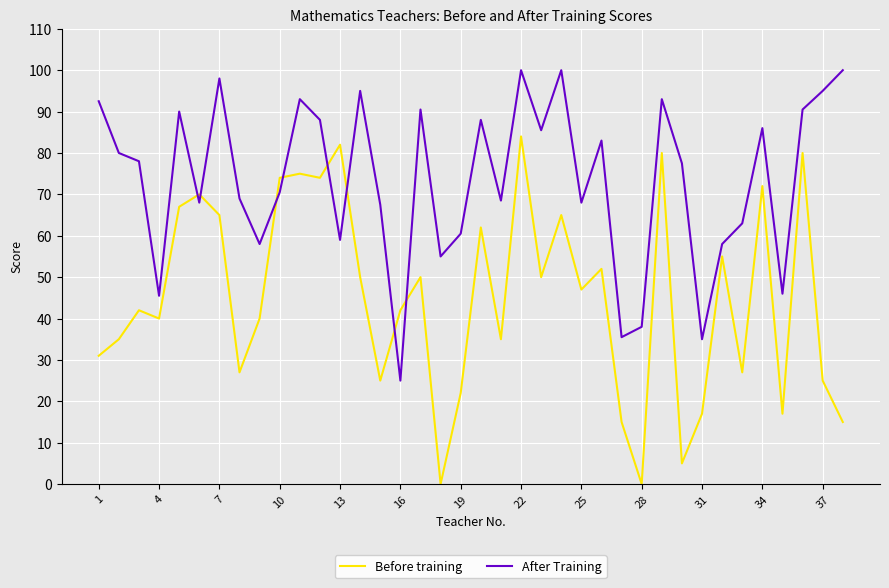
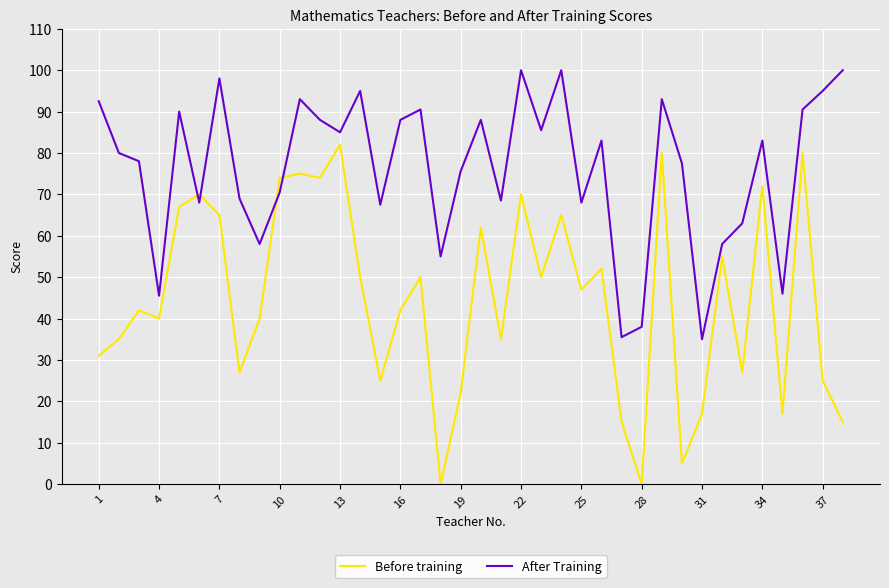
  {
    "Before training": {
      "1": 31,
      "4": 40,
      "7": 65,
      "10": 74,
      "13": 82,
      "16": 42,
      "19": 22,
-     "22": 84,
+     "22": 70,
      "25": 47,
      "28": 0,
      "31": 17,
      "34": 72,
      "37": 25
    },
    "After Training": {
      "1": 93,
      "4": 46,
      "7": 98,
      "10": 71,
-     "13": 59,
-     "16": 25,
-     "19": 61,
+     "13": 85,
+     "16": 88,
+     "19": 76,
      "22": 100,
      "25": 68,
      "28": 38,
      "31": 35,
-     "34": 86,
+     "34": 83,
      "37": 95
    }
  }
